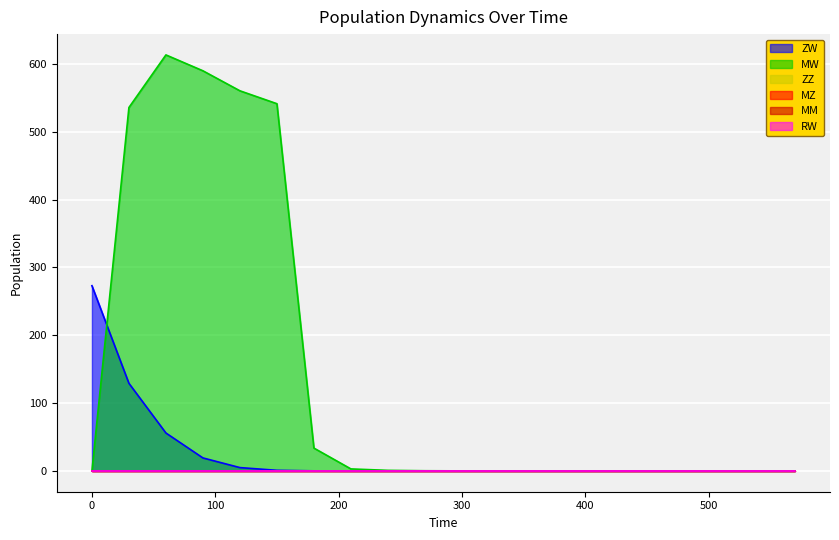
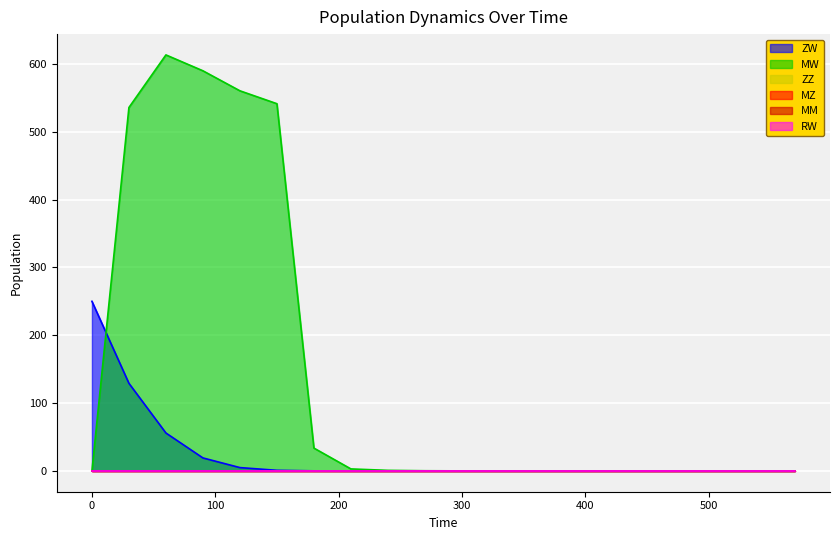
  {
    "ZW": {
-     "0": 270
+     "0": 250
    }
  }
